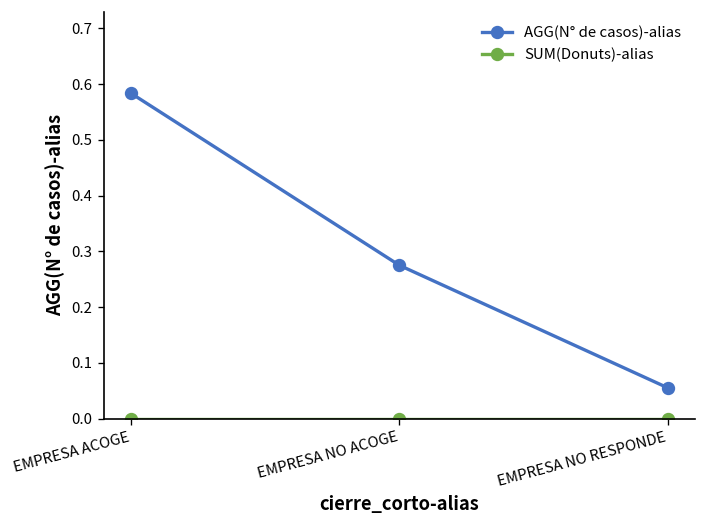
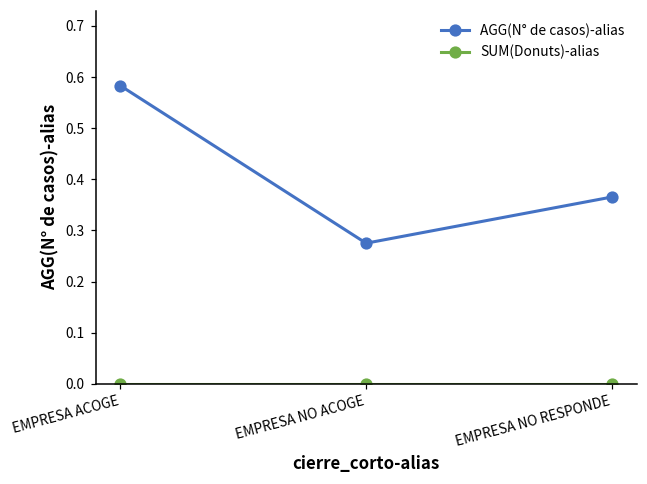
  {
    "AGG(N° de casos)-alias": {
      "EMPRESA ACOGE": 0.58,
      "EMPRESA NO ACOGE": 0.27,
-     "EMPRESA NO RESPONDE": 0.06
+     "EMPRESA NO RESPONDE": 0.37
    },
    "SUM(Donuts)-alias": {
      "EMPRESA ACOGE": 0.00,
      "EMPRESA NO ACOGE": 0.00,
      "EMPRESA NO RESPONDE": 0.00
    }
  }
